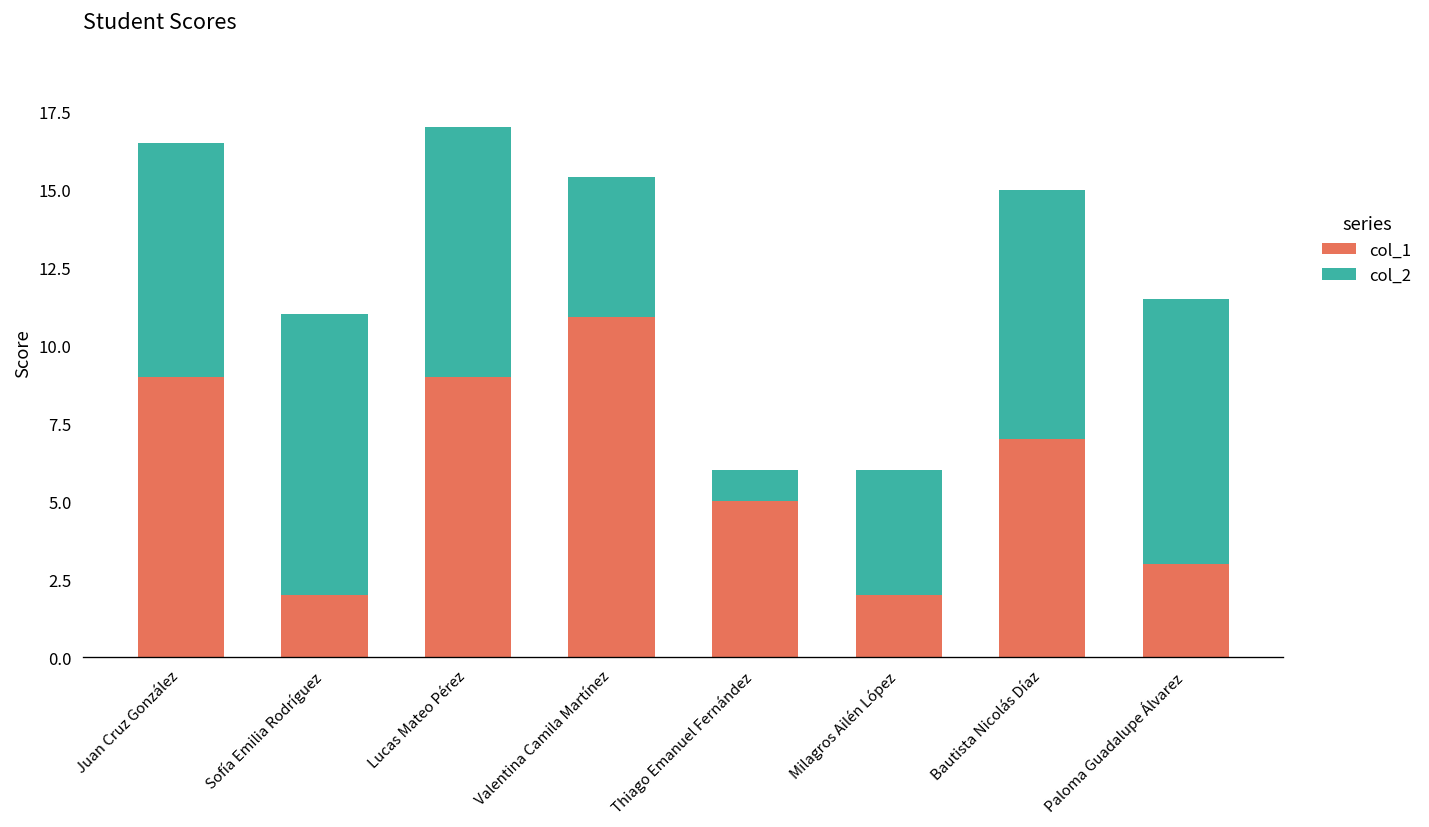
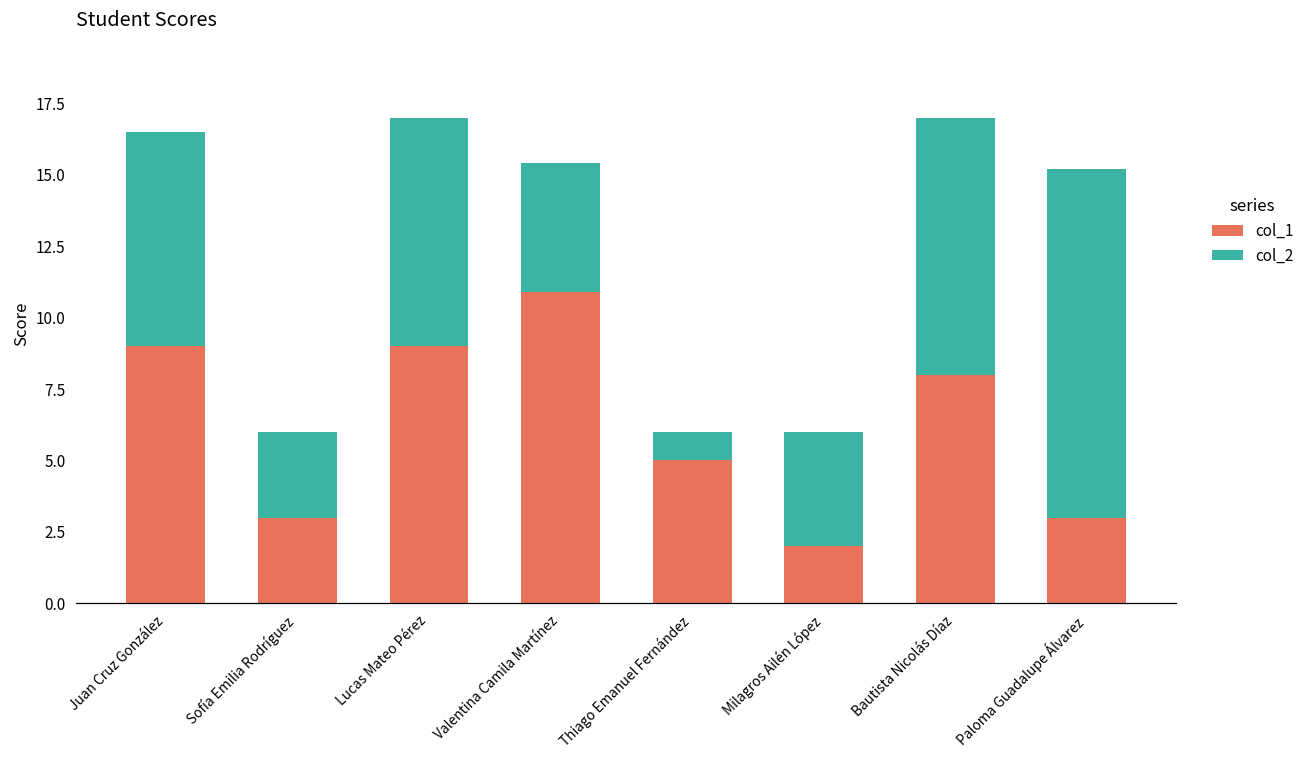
  {
    "col_1": {
      "Juan Cruz González": 9,
-     "Sofía Emilia Rodríguez": 2,
+     "Sofía Emilia Rodríguez": 3,
      "Lucas Mateo Pérez": 9,
      "Valentina Camila Martínez": 10.9,
      "Thiago Emanuel Fernández": 5,
      "Milagros Ailén López": 2,
-     "Bautista Nicolás Díaz": 7,
+     "Bautista Nicolás Díaz": 8,
      "Paloma Guadalupe Álvarez": 3
    },
    "col_2": {
      "Juan Cruz González": 7.5,
-     "Sofía Emilia Rodríguez": 9,
+     "Sofía Emilia Rodríguez": 3,
      "Lucas Mateo Pérez": 8.0,
      "Valentina Camila Martínez": 4.5,
      "Thiago Emanuel Fernández": 1.0,
      "Milagros Ailén López": 4.0,
-     "Bautista Nicolás Díaz": 8,
-     "Paloma Guadalupe Álvarez": 8.5
+     "Bautista Nicolás Díaz": 9,
+     "Paloma Guadalupe Álvarez": 12.2
    }
  }
